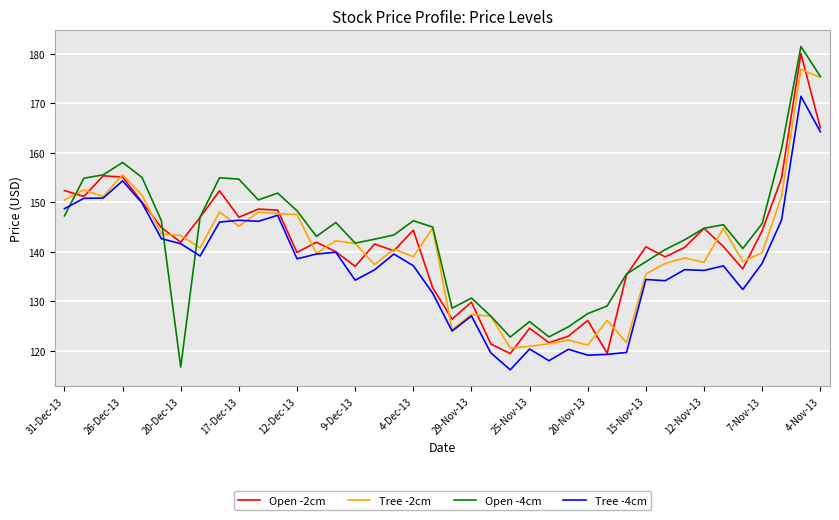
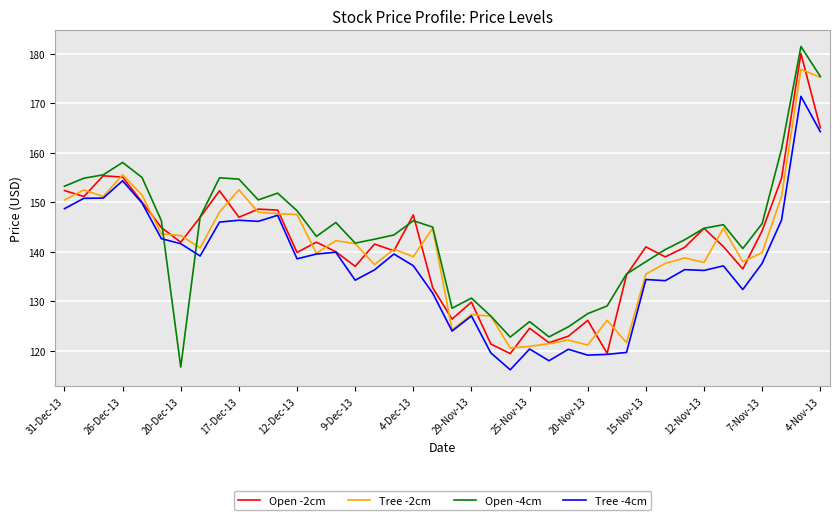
  {
    "Open -2cm": {
      "31-Dec-13": 152,
      "17-Dec-13": 147,
      "12-Dec-13": 140,
      "9-Dec-13": 137,
-     "4-Dec-13": 144,
+     "4-Dec-13": 147,
      "29-Nov-13": 130,
      "25-Nov-13": 125,
      "20-Nov-13": 126,
      "15-Nov-13": 141,
      "7-Nov-13": 144,
      "4-Nov-13": 165
    },
    "Tree -2cm": {
      "31-Dec-13": 150,
      "20-Dec-13": 143,
-     "17-Dec-13": 145,
+     "17-Dec-13": 152,
      "12-Dec-13": 147,
      "4-Dec-13": 139,
      "25-Nov-13": 121,
      "20-Nov-13": 121,
      "15-Nov-13": 135,
      "12-Nov-13": 138,
      "7-Nov-13": 140
    },
    "Open -4cm": {
-     "31-Dec-13": 147,
+     "31-Dec-13": 153,
      "26-Dec-13": 158,
      "20-Dec-13": 117,
      "17-Dec-13": 155,
      "12-Dec-13": 148,
      "4-Dec-13": 146,
      "29-Nov-13": 131,
      "25-Nov-13": 126,
      "20-Nov-13": 127,
      "15-Nov-13": 138,
      "7-Nov-13": 146
    },
    "Tree -4cm": {
      "31-Dec-13": 149,
      "26-Dec-13": 154,
      "17-Dec-13": 146,
      "12-Dec-13": 139,
      "9-Dec-13": 134,
      "4-Dec-13": 137,
      "25-Nov-13": 120,
      "20-Nov-13": 119,
      "15-Nov-13": 134,
      "12-Nov-13": 136,
      "7-Nov-13": 138,
      "4-Nov-13": 164
    }
  }
